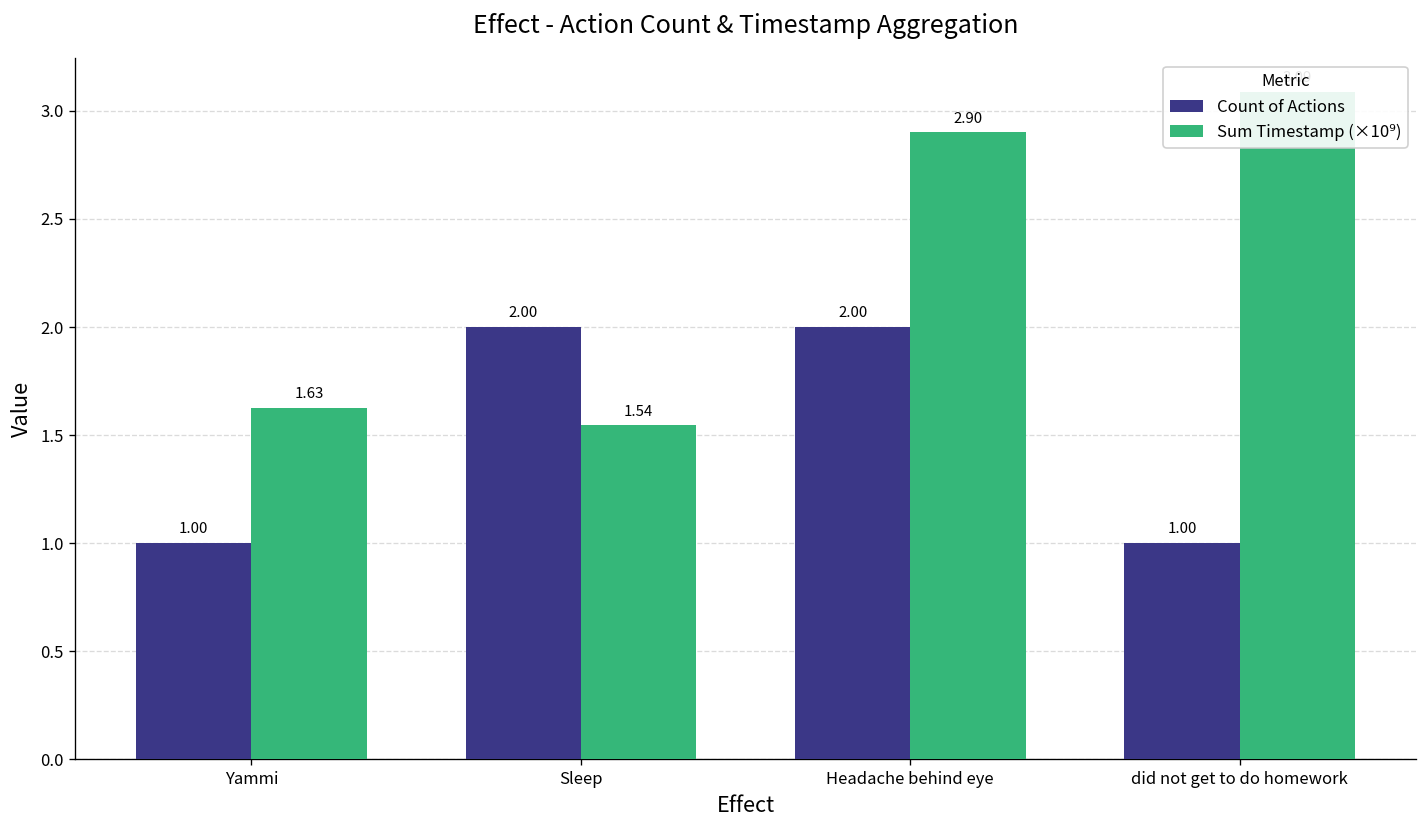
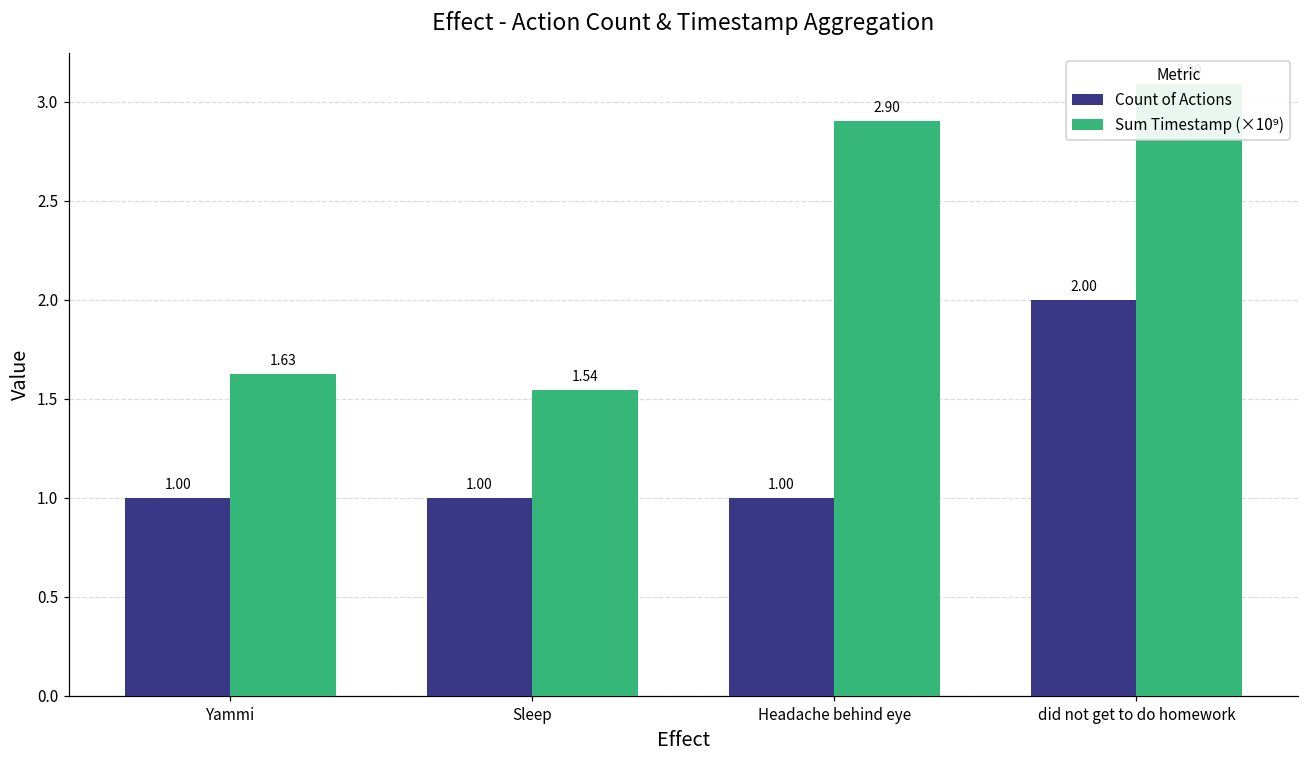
  {
    "Count of Actions": {
      "Yammi": 1.00,
-     "Sleep": 2.00,
-     "Headache behind eye": 2.00,
-     "did not get to do homework": 1.00
+     "Sleep": 1.00,
+     "Headache behind eye": 1.00,
+     "did not get to do homework": 2.00
    },
    "Sum Timestamp (×10⁹)": {
      "Yammi": 1.63,
      "Sleep": 1.54,
      "Headache behind eye": 2.90
    }
  }
